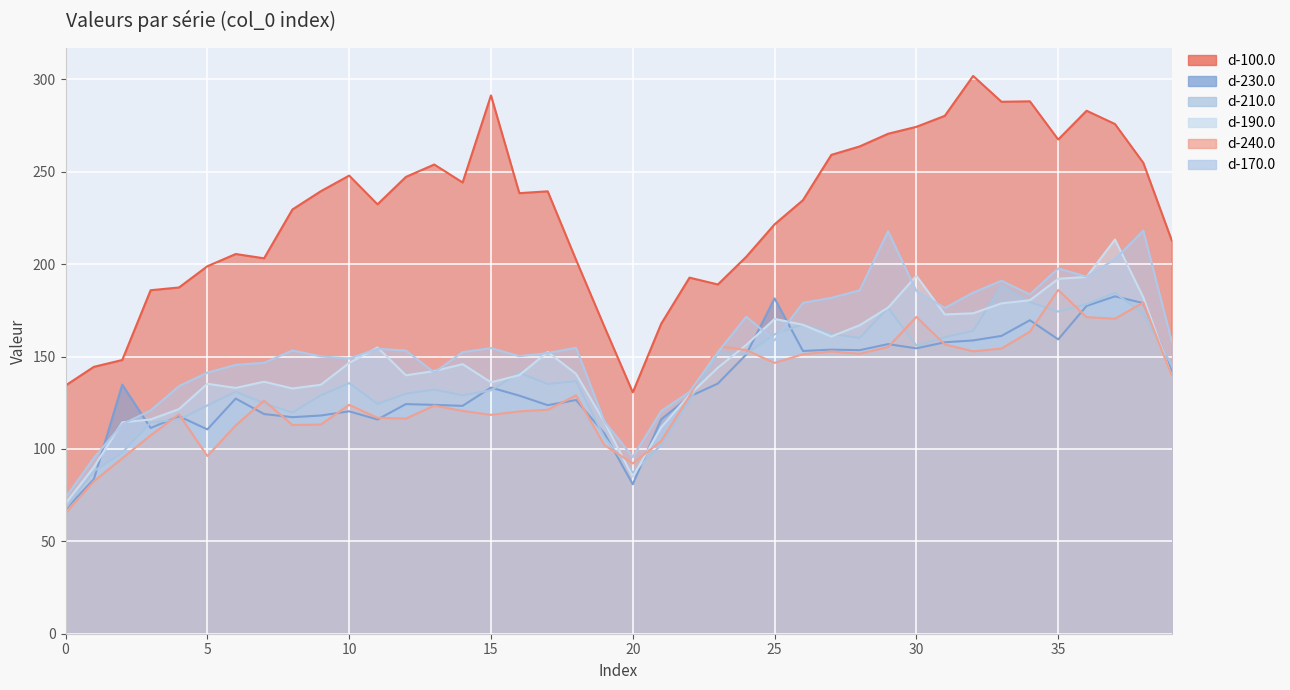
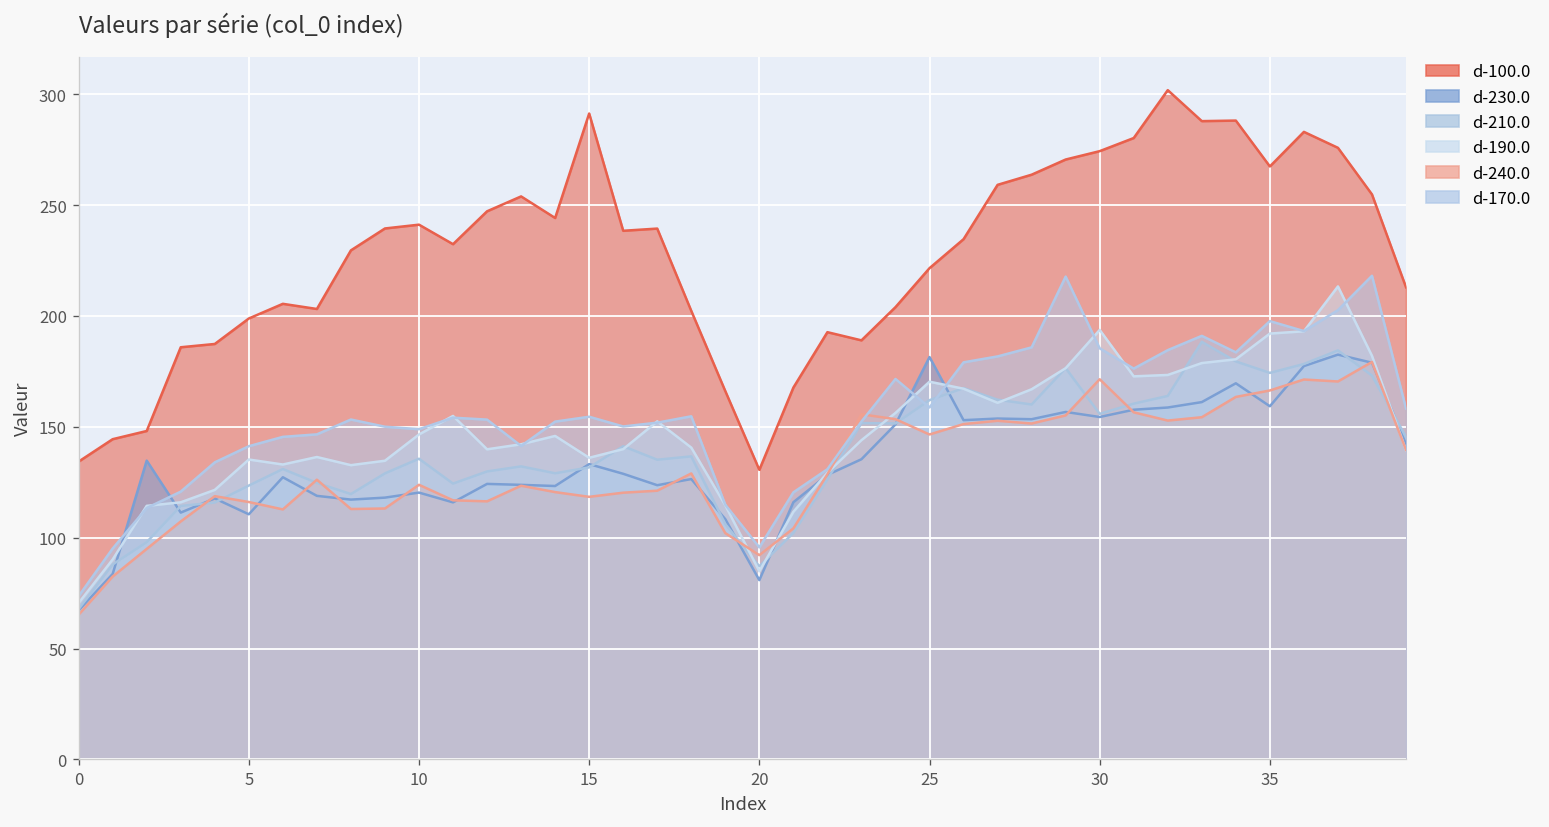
  {
    "d-100.0": {
      "0": 134,
      "5": 199,
-     "10": 248,
+     "10": 241,
      "15": 291,
      "20": 131,
      "25": 222,
      "30": 274,
      "35": 267
    },
    "d-240.0": {
      "0": 65,
-     "5": 96,
+     "5": 116,
      "10": 124,
      "15": 118,
      "20": 92,
      "25": 147,
      "30": 171,
-     "35": 186
+     "35": 166
    }
  }
